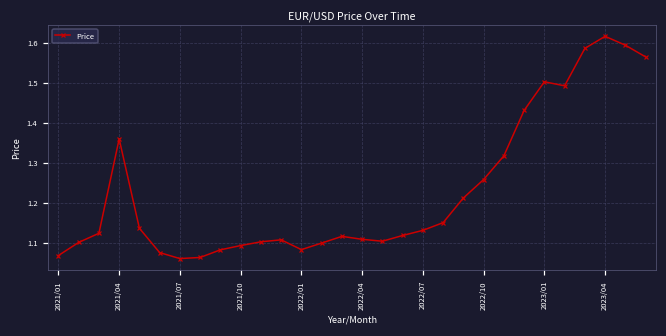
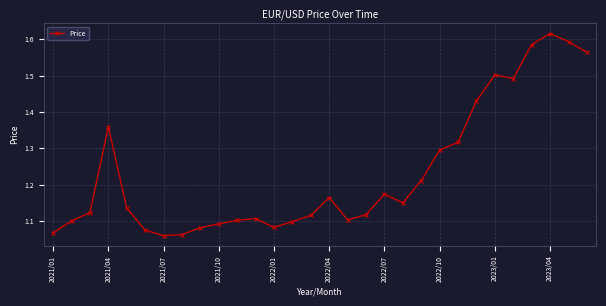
  {
    "2021/01": 1.07,
    "2021/04": 1.36,
    "2021/07": 1.06,
    "2021/10": 1.09,
    "2022/01": 1.08,
-   "2022/04": 1.11,
-   "2022/07": 1.13,
-   "2022/10": 1.26,
+   "2022/04": 1.16,
+   "2022/07": 1.17,
+   "2022/10": 1.30,
    "2023/01": 1.50,
    "2023/04": 1.62
  }
